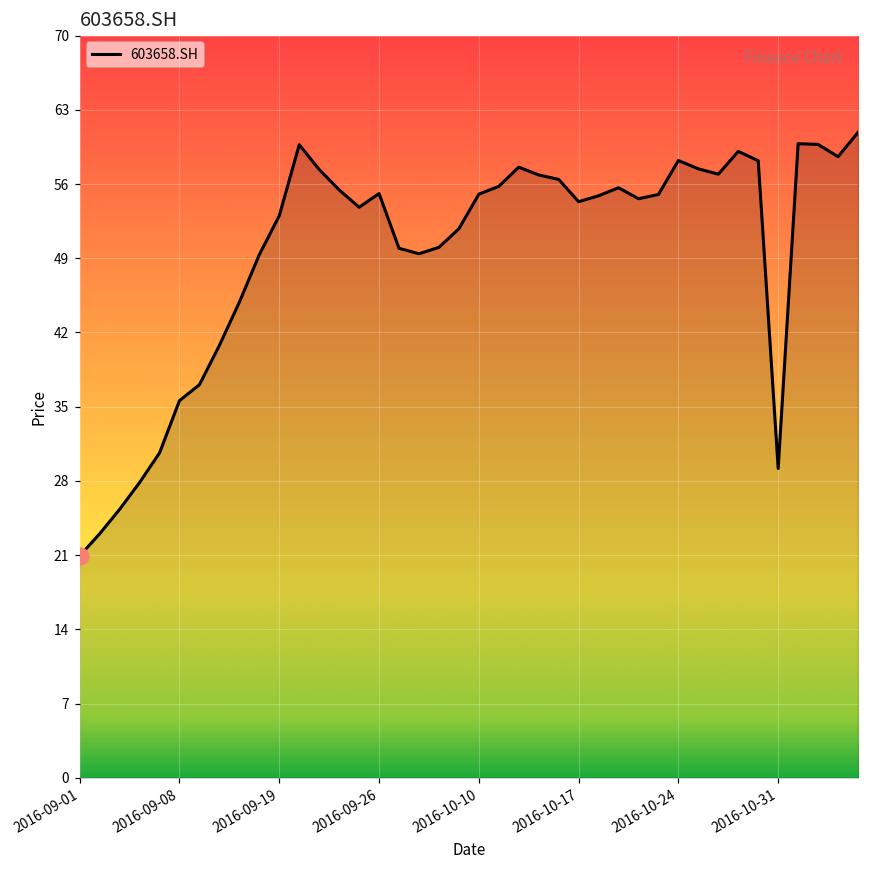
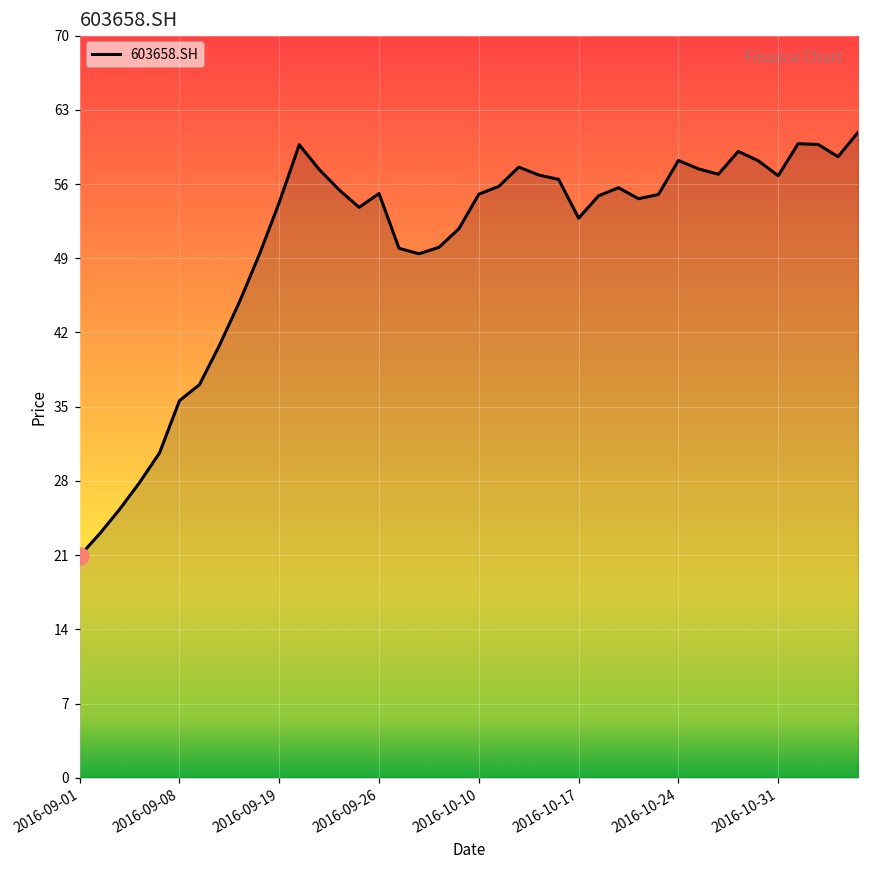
  {
    "603658.SH": {
      "2016-09-08": 36,
-     "2016-09-19": 53,
+     "2016-09-19": 54,
      "2016-09-26": 55,
      "2016-10-10": 55,
-     "2016-10-17": 55,
+     "2016-10-17": 53,
      "2016-10-24": 58,
-     "2016-10-31": 29
+     "2016-10-31": 57
    }
  }
